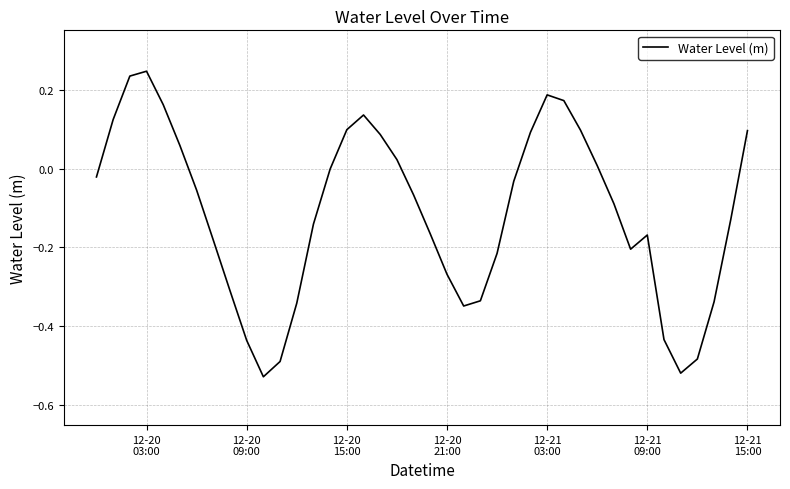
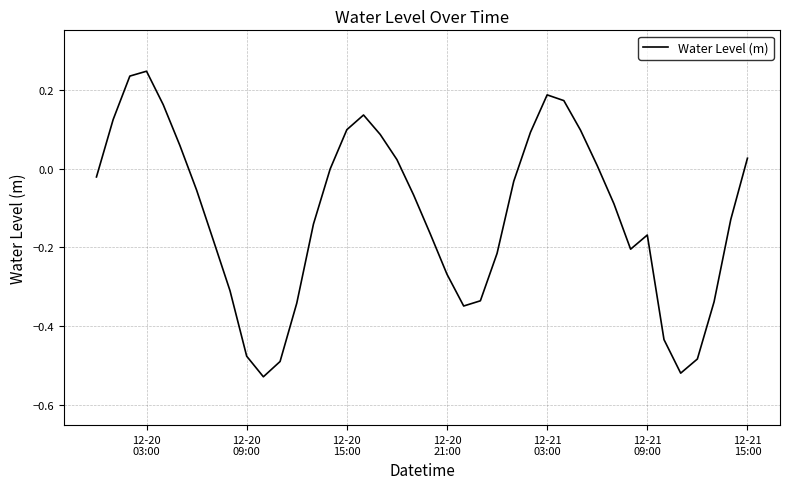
  {
    "12-20 03:00": 0.25,
-   "12-20 09:00": -0.44,
+   "12-20 09:00": -0.48,
    "12-20 15:00": 0.10,
    "12-20 21:00": -0.27,
    "12-21 03:00": 0.19,
    "12-21 09:00": -0.17,
-   "12-21 15:00": 0.10
+   "12-21 15:00": 0.03
  }
